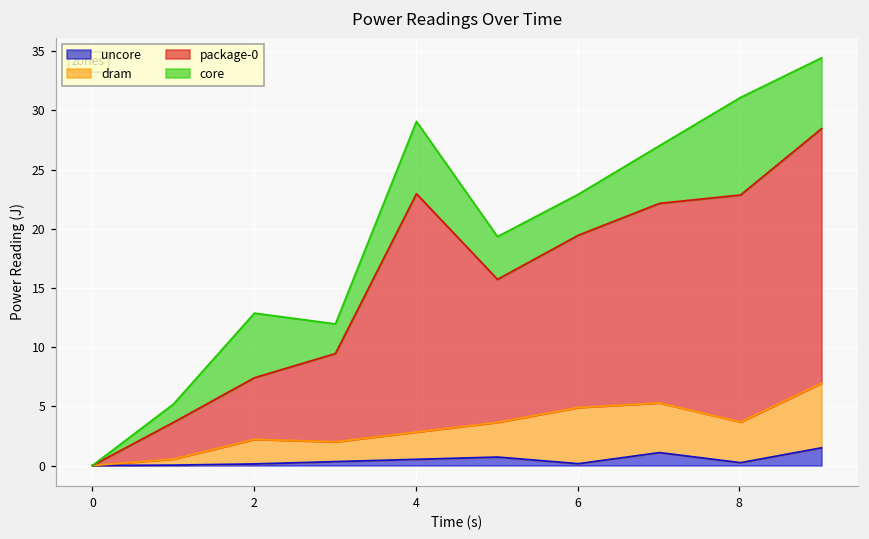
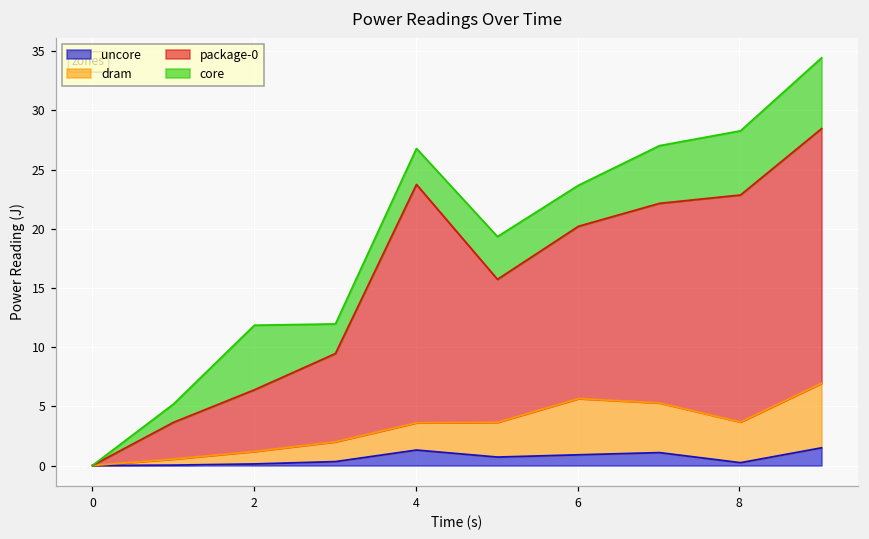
  {
    "uncore": {
      "2": 0.1,
-     "4": 0.5,
-     "6": 0.2,
+     "4": 1.3,
+     "6": 0.9,
      "8": 0.2
    },
    "dram": {
-     "2": 2.1,
+     "2": 1.1,
      "4": 2.3,
      "6": 4.7,
      "8": 3.4
    },
    "package-0": {
      "2": 5.2,
      "4": 20.1,
      "6": 14.6,
      "8": 19.2
    },
    "core": {
      "2": 5.5,
-     "4": 6.1,
+     "4": 3.0,
      "6": 3.5,
-     "8": 8.2
+     "8": 5.4
    }
  }
